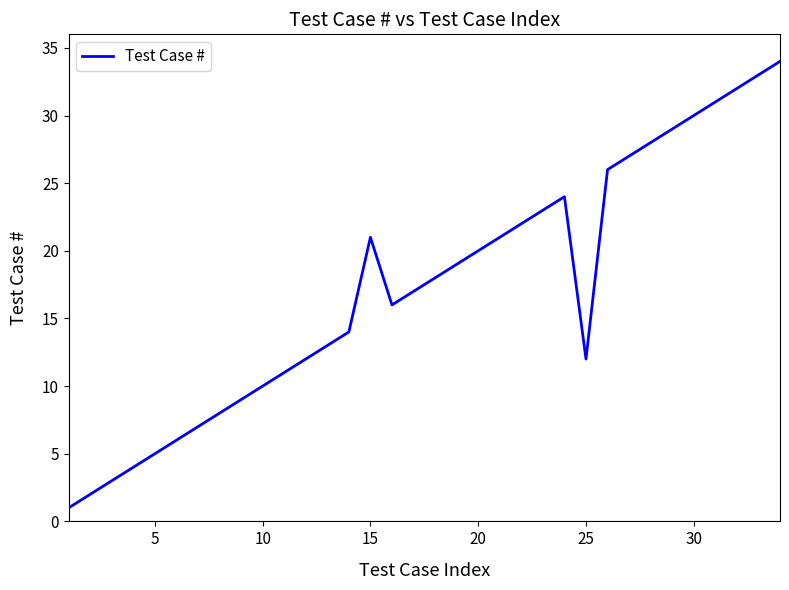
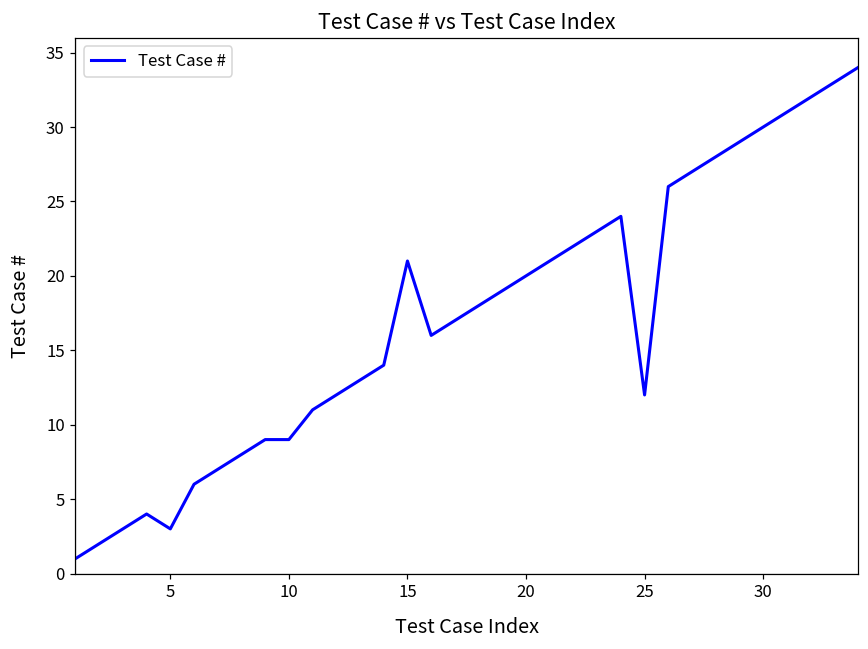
  {
-   "5": 5,
-   "10": 10,
+   "5": 3,
+   "10": 9,
    "15": 21,
    "20": 20,
    "25": 12,
    "30": 30
  }
